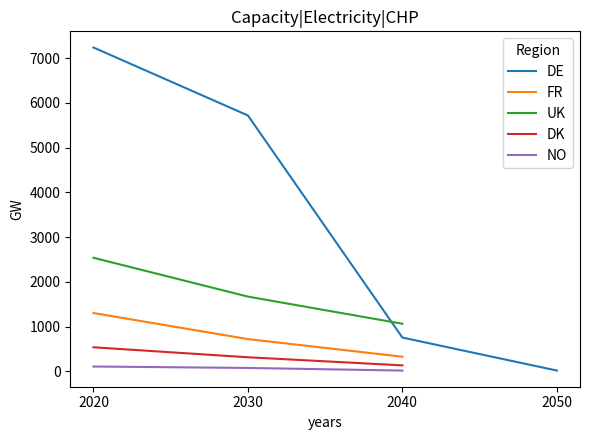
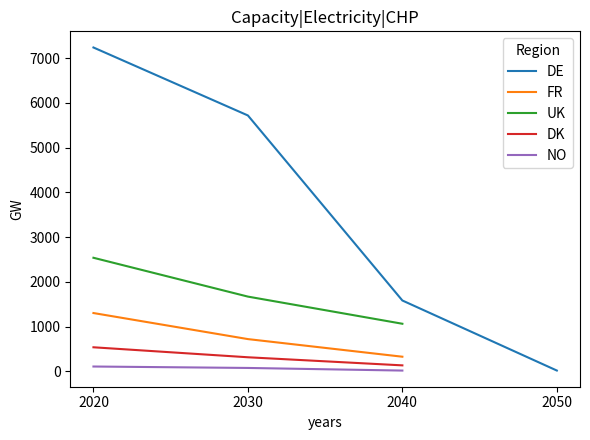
  {
    "DE": {
      "2020": 7200,
      "2030": 5700,
-     "2040": 800,
+     "2040": 1600,
      "2050": 0
    },
    "FR": {
      "2020": 1300,
      "2030": 700,
      "2040": 300
    },
    "UK": {
      "2020": 2500,
      "2030": 1700,
      "2040": 1100
    },
    "DK": {
      "2020": 500,
      "2030": 300,
      "2040": 100
    },
    "NO": {
      "2020": 100,
      "2030": 100,
      "2040": 0
    }
  }
